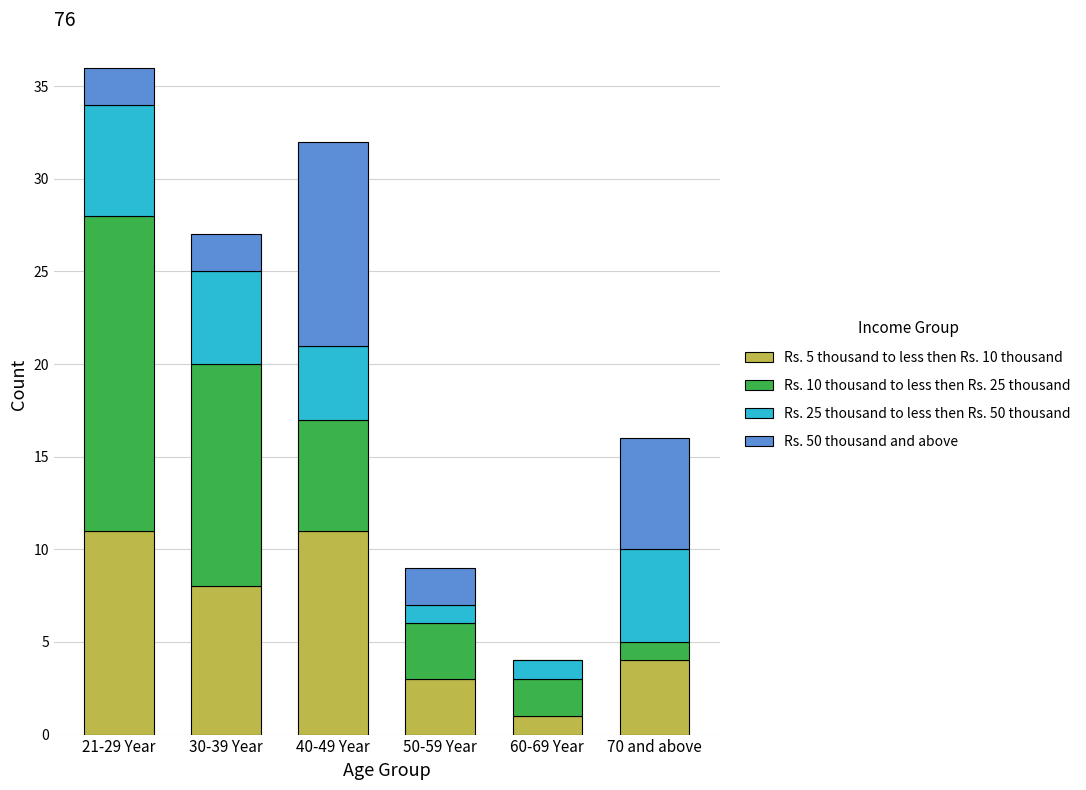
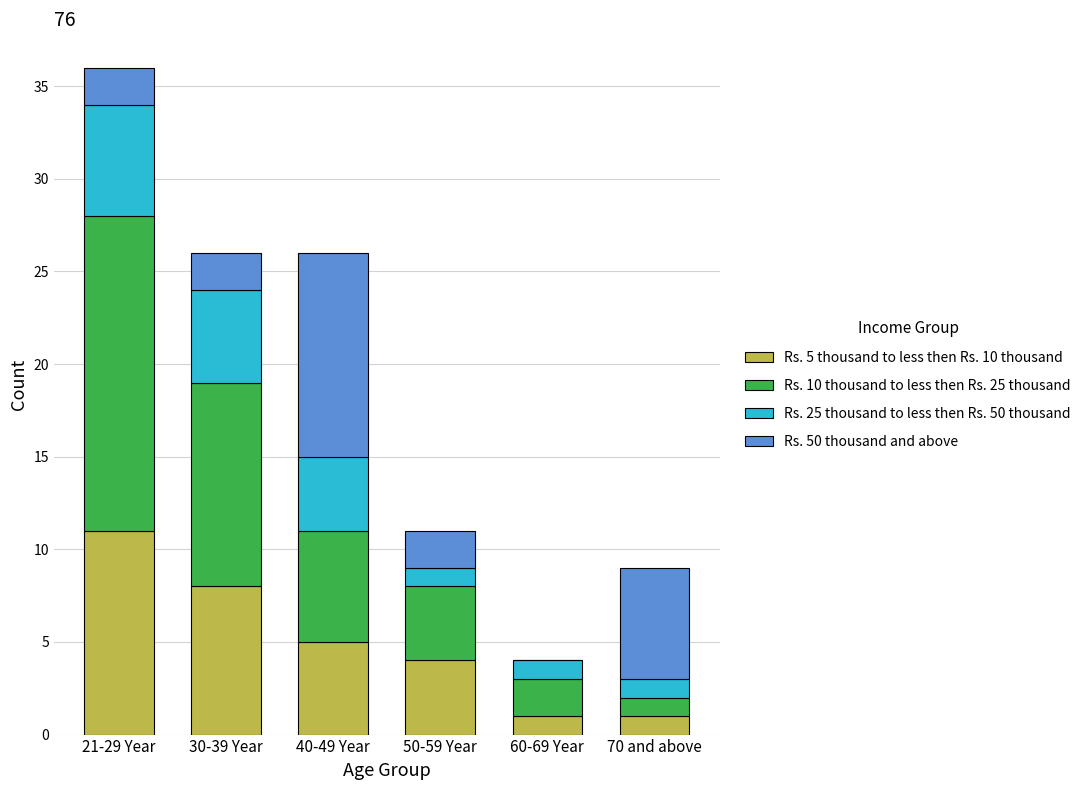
  {
    "Rs. 5 thousand to less then Rs. 10 thousand": {
      "21-29 Year": 11,
      "30-39 Year": 8,
-     "40-49 Year": 11,
-     "50-59 Year": 3,
+     "40-49 Year": 5,
+     "50-59 Year": 4,
      "60-69 Year": 1,
-     "70 and above": 4
+     "70 and above": 1
    },
    "Rs. 10 thousand to less then Rs. 25 thousand": {
      "21-29 Year": 17,
-     "30-39 Year": 12,
+     "30-39 Year": 11,
      "40-49 Year": 6,
-     "50-59 Year": 3,
+     "50-59 Year": 4,
      "60-69 Year": 2,
      "70 and above": 1
    },
    "Rs. 25 thousand to less then Rs. 50 thousand": {
      "21-29 Year": 6,
      "30-39 Year": 5,
      "40-49 Year": 4,
      "50-59 Year": 1,
      "60-69 Year": 1,
-     "70 and above": 5
+     "70 and above": 1
    },
    "Rs. 50 thousand and above": {
      "21-29 Year": 2,
      "30-39 Year": 2,
      "40-49 Year": 11,
      "50-59 Year": 2,
      "60-69 Year": 0,
      "70 and above": 6
    }
  }
